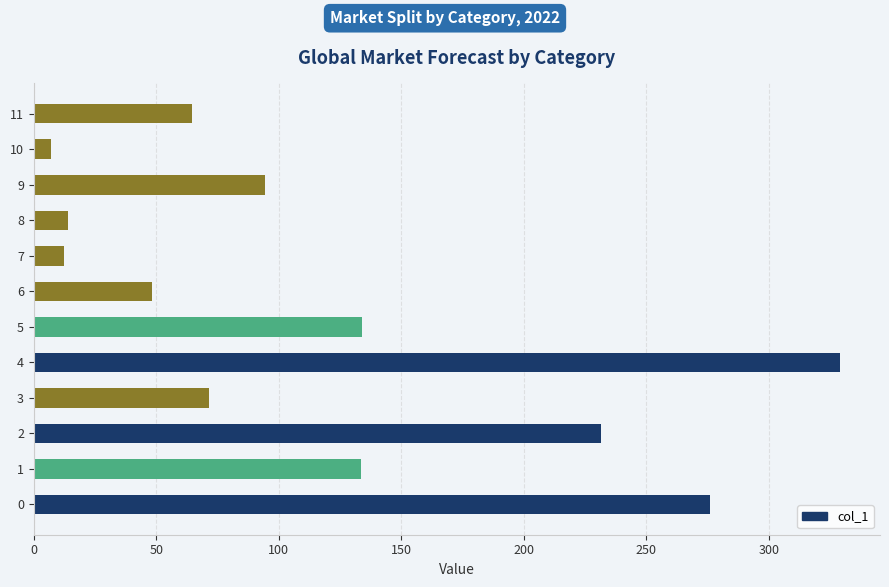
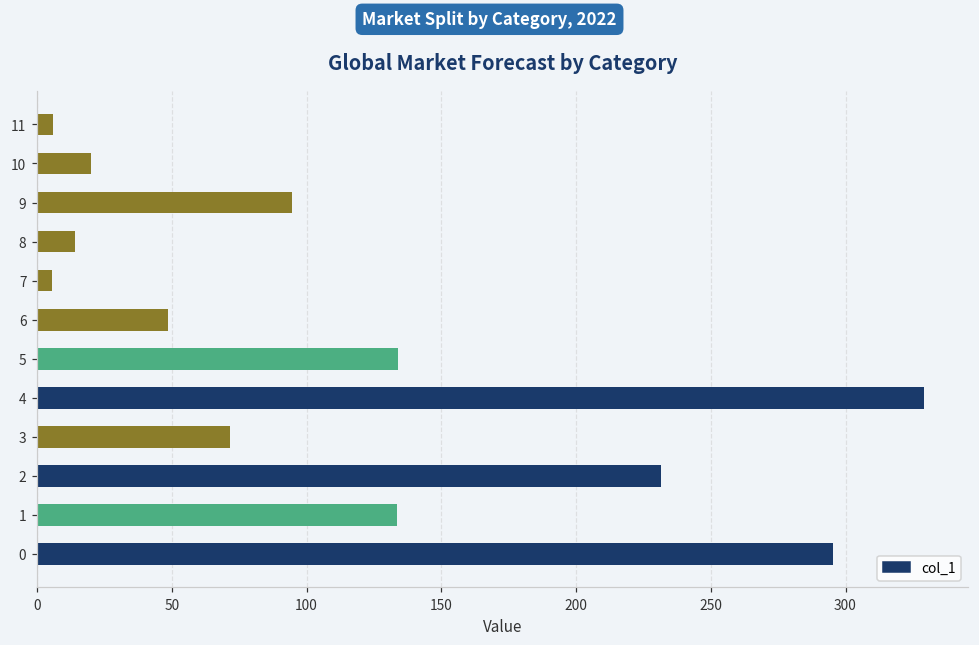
  {
-   "11": 65,
-   "10": 7,
+   "11": 6,
+   "10": 20,
    "9": 95,
    "8": 14,
-   "7": 12,
+   "7": 6,
    "6": 48,
    "5": 134,
    "4": 329,
    "3": 72,
    "2": 232,
    "1": 134,
-   "0": 276
+   "0": 295
  }
